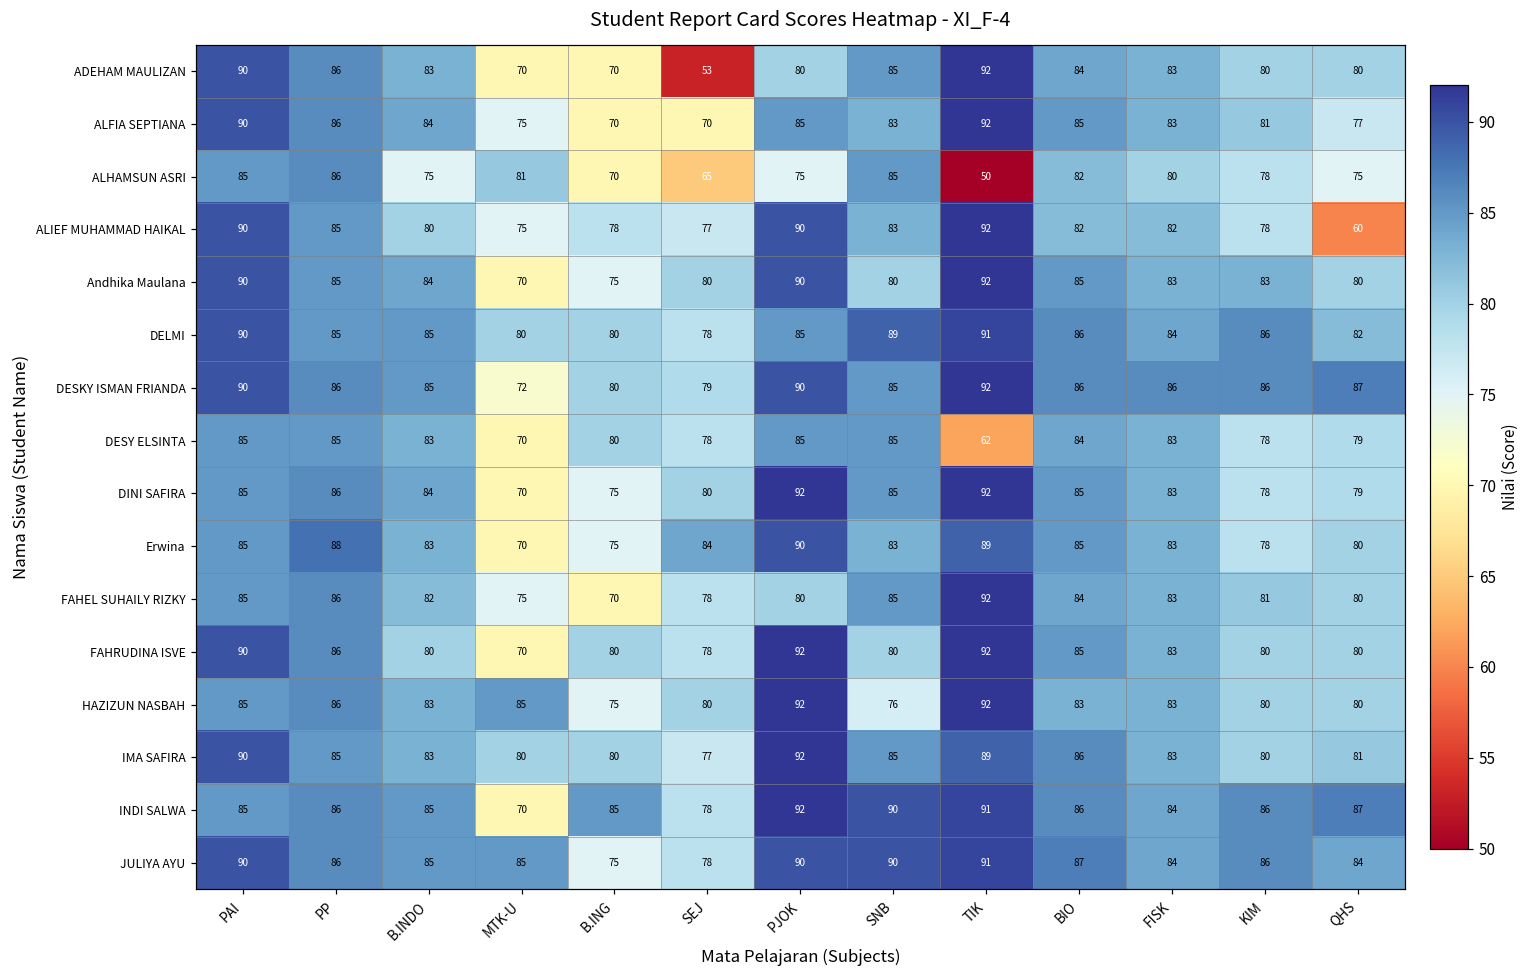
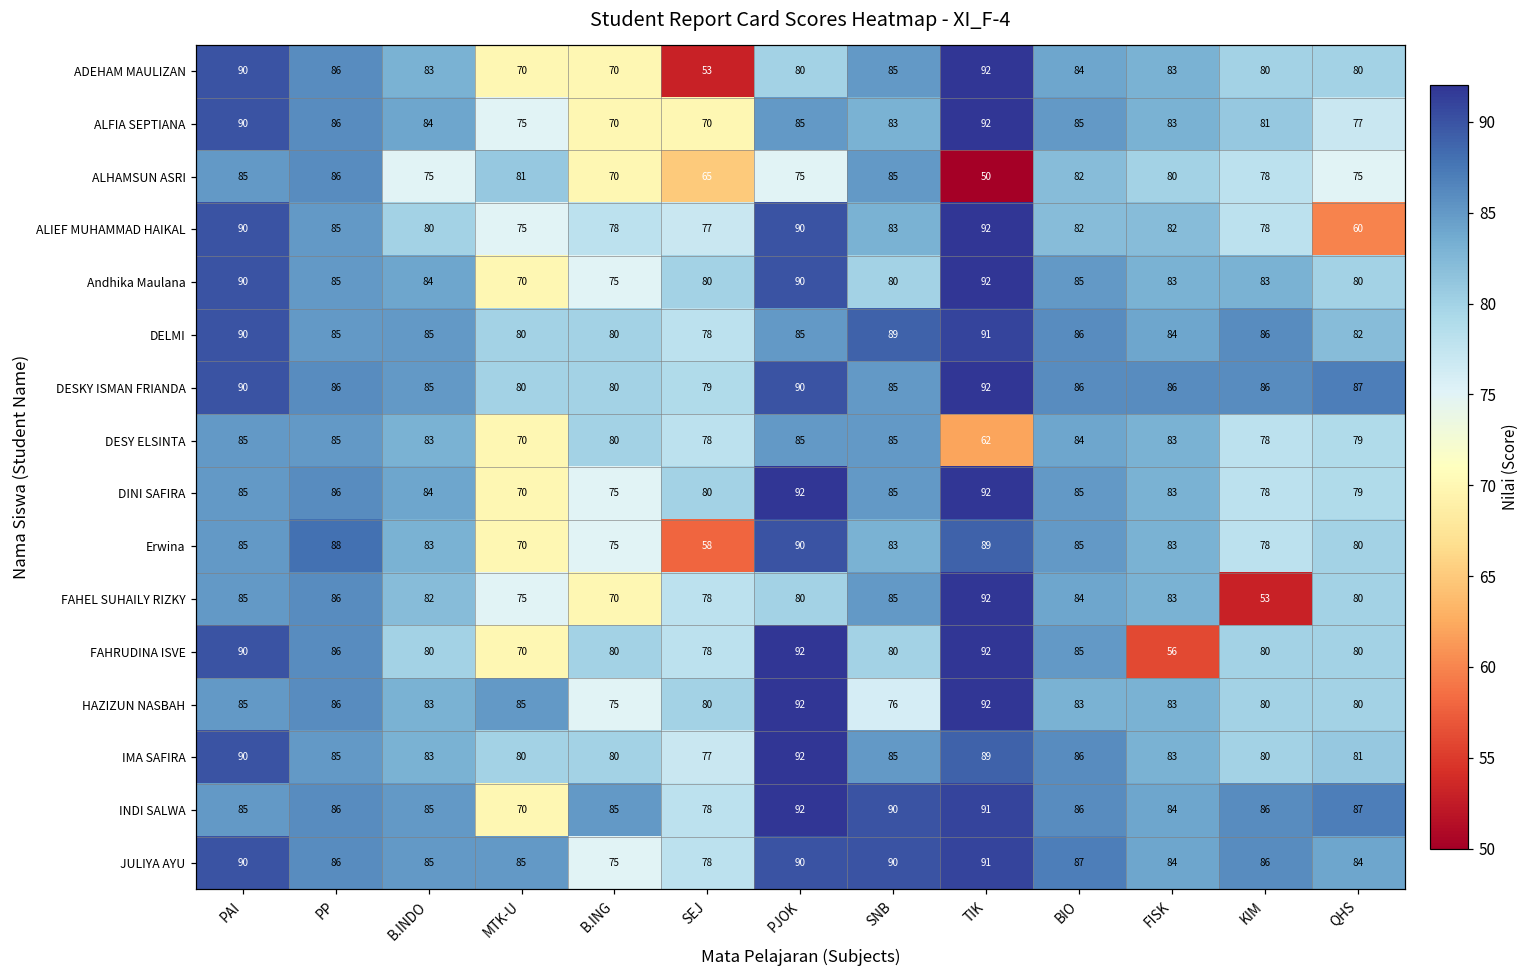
  {
    "DESKY ISMAN FRIANDA": {
      "PAI": 90,
      "PP": 86,
      "B.INDO": 85,
-     "MTK-U": 72,
+     "MTK-U": 80,
      "B.ING": 80,
      "SEJ": 79,
      "PJOK": 90,
      "SNB": 85,
      "TIK": 92,
      "BIO": 86,
      "FISK": 86,
      "KIM": 86,
      "QHS": 87
    },
    "Erwina": {
      "PAI": 85,
      "PP": 88,
      "B.INDO": 83,
      "MTK-U": 70,
      "B.ING": 75,
-     "SEJ": 84,
+     "SEJ": 58,
      "PJOK": 90,
      "SNB": 83,
      "TIK": 89,
      "BIO": 85,
      "FISK": 83,
      "KIM": 78,
      "QHS": 80
    },
    "FAHEL SUHAILY RIZKY": {
      "PAI": 85,
      "PP": 86,
      "B.INDO": 82,
      "MTK-U": 75,
      "B.ING": 70,
      "SEJ": 78,
      "PJOK": 80,
      "SNB": 85,
      "TIK": 92,
      "BIO": 84,
      "FISK": 83,
-     "KIM": 81,
+     "KIM": 53,
      "QHS": 80
    },
    "FAHRUDINA ISVE": {
      "PAI": 90,
      "PP": 86,
      "B.INDO": 80,
      "MTK-U": 70,
      "B.ING": 80,
      "SEJ": 78,
      "PJOK": 92,
      "SNB": 80,
      "TIK": 92,
      "BIO": 85,
-     "FISK": 83,
+     "FISK": 56,
      "KIM": 80,
      "QHS": 80
    }
  }
